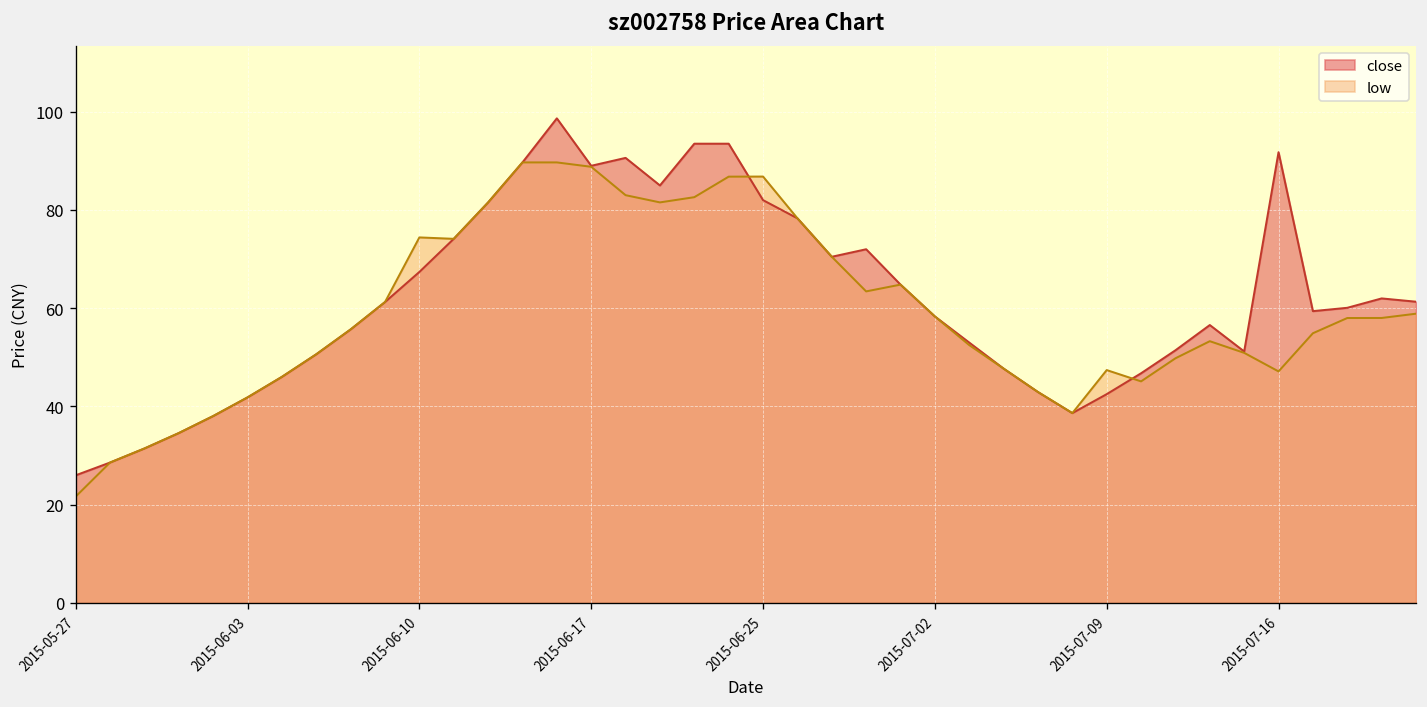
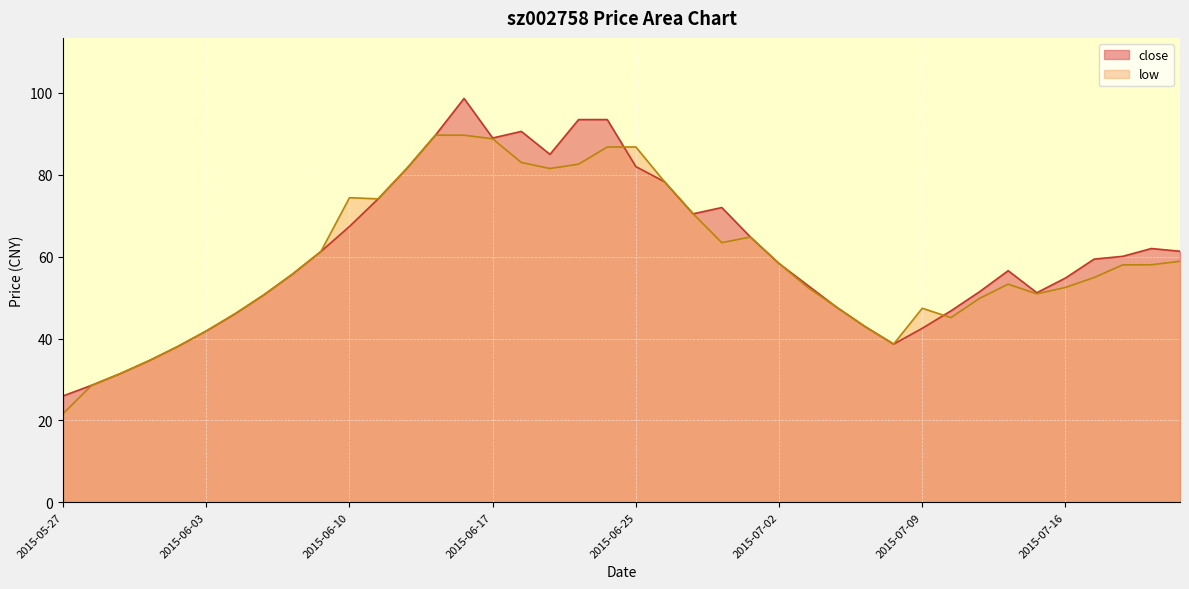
  {
    "close": {
      "2015-05-27": 26,
      "2015-06-10": 67,
      "2015-06-25": 82,
      "2015-07-09": 43,
-     "2015-07-16": 92
+     "2015-07-16": 55
    },
    "low": {
      "2015-05-27": 22,
      "2015-06-10": 74,
      "2015-06-25": 87,
      "2015-07-09": 47,
-     "2015-07-16": 47
+     "2015-07-16": 52
    }
  }
